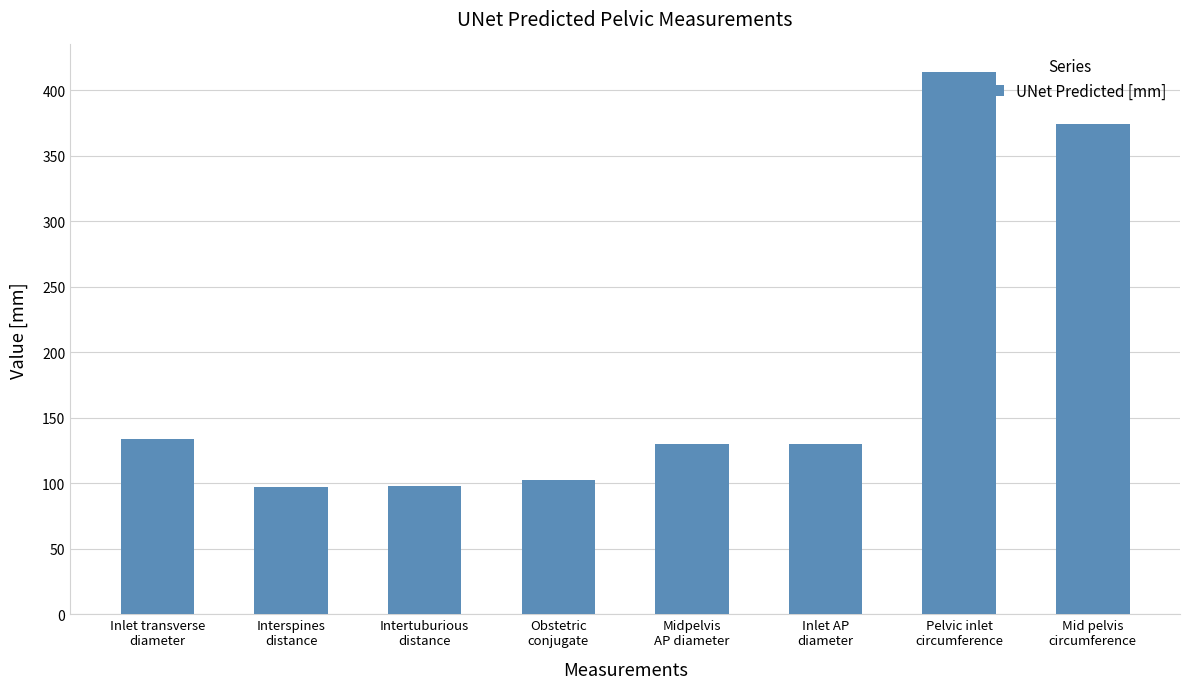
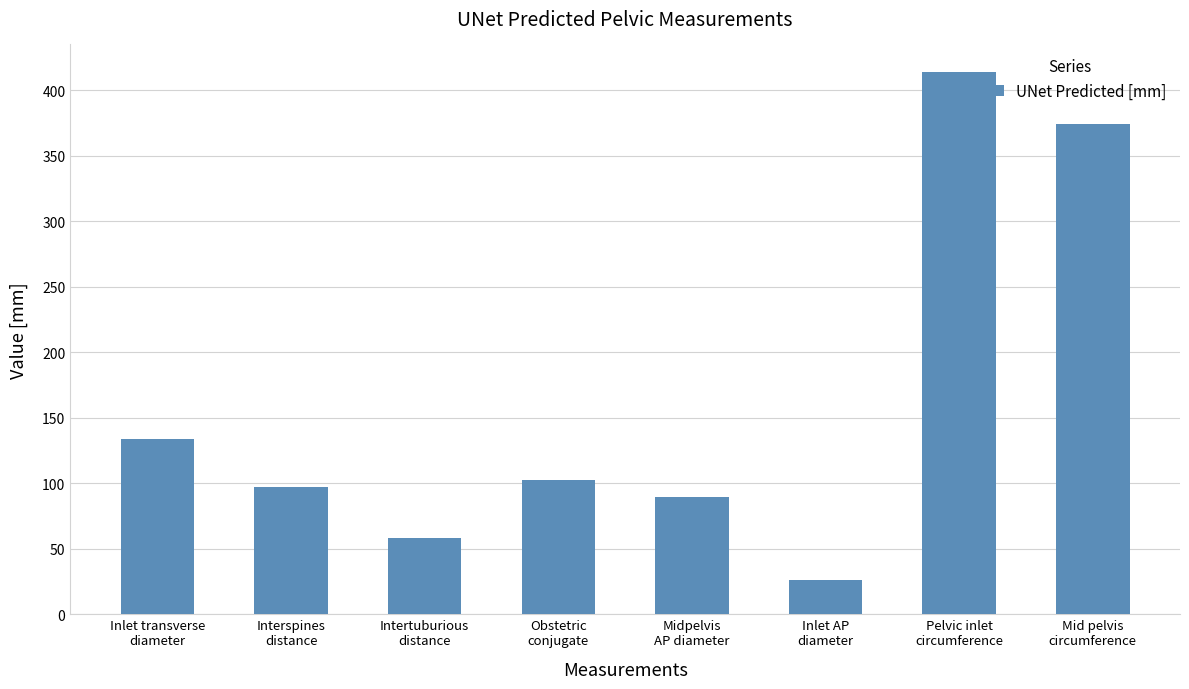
  {
    "Inlet transverse diameter": 134,
    "Interspines distance": 97,
-   "Intertuburious distance": 98,
+   "Intertuburious distance": 58,
    "Obstetric conjugate": 102,
-   "Midpelvis AP diameter": 130,
-   "Inlet AP diameter": 130,
+   "Midpelvis AP diameter": 90,
+   "Inlet AP diameter": 26,
    "Pelvic inlet circumference": 414,
    "Mid pelvis circumference": 374
  }
